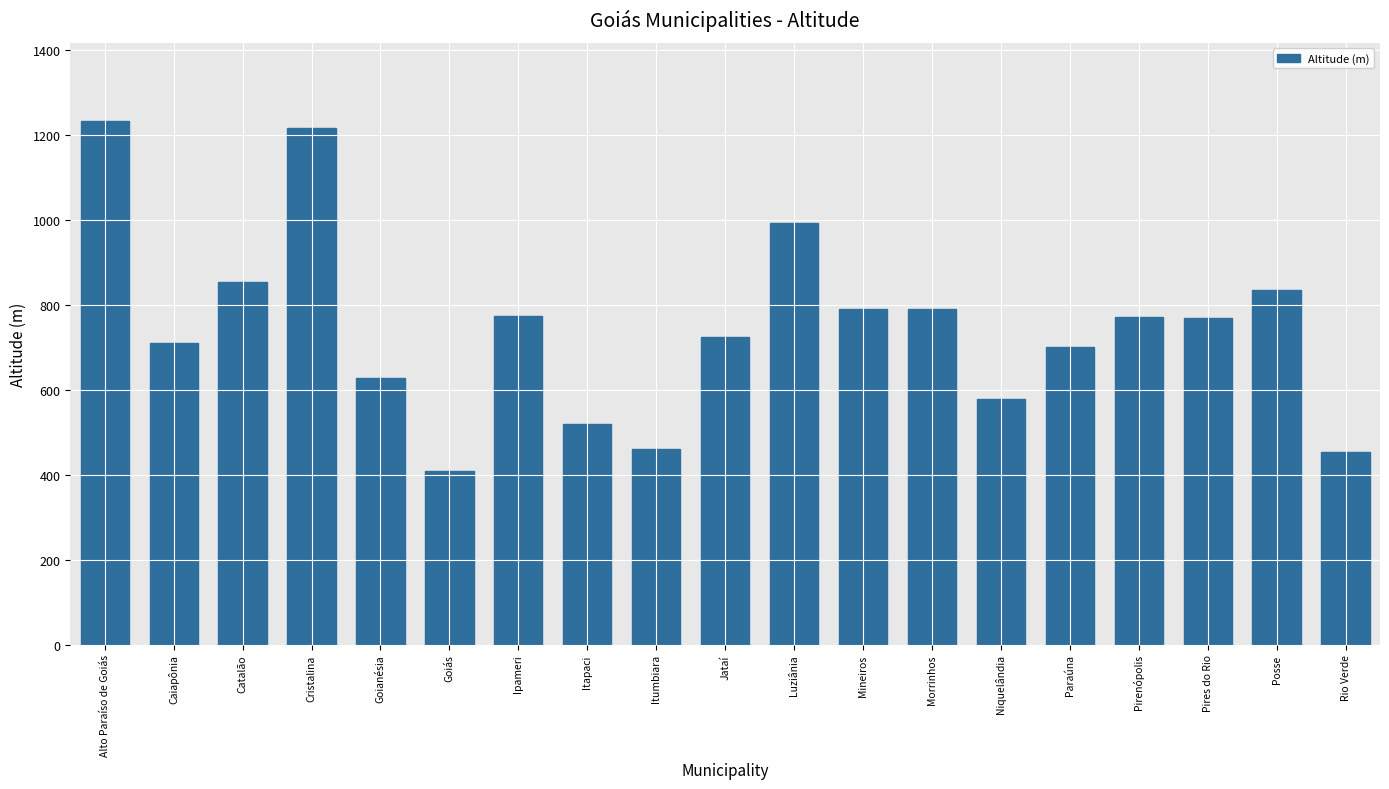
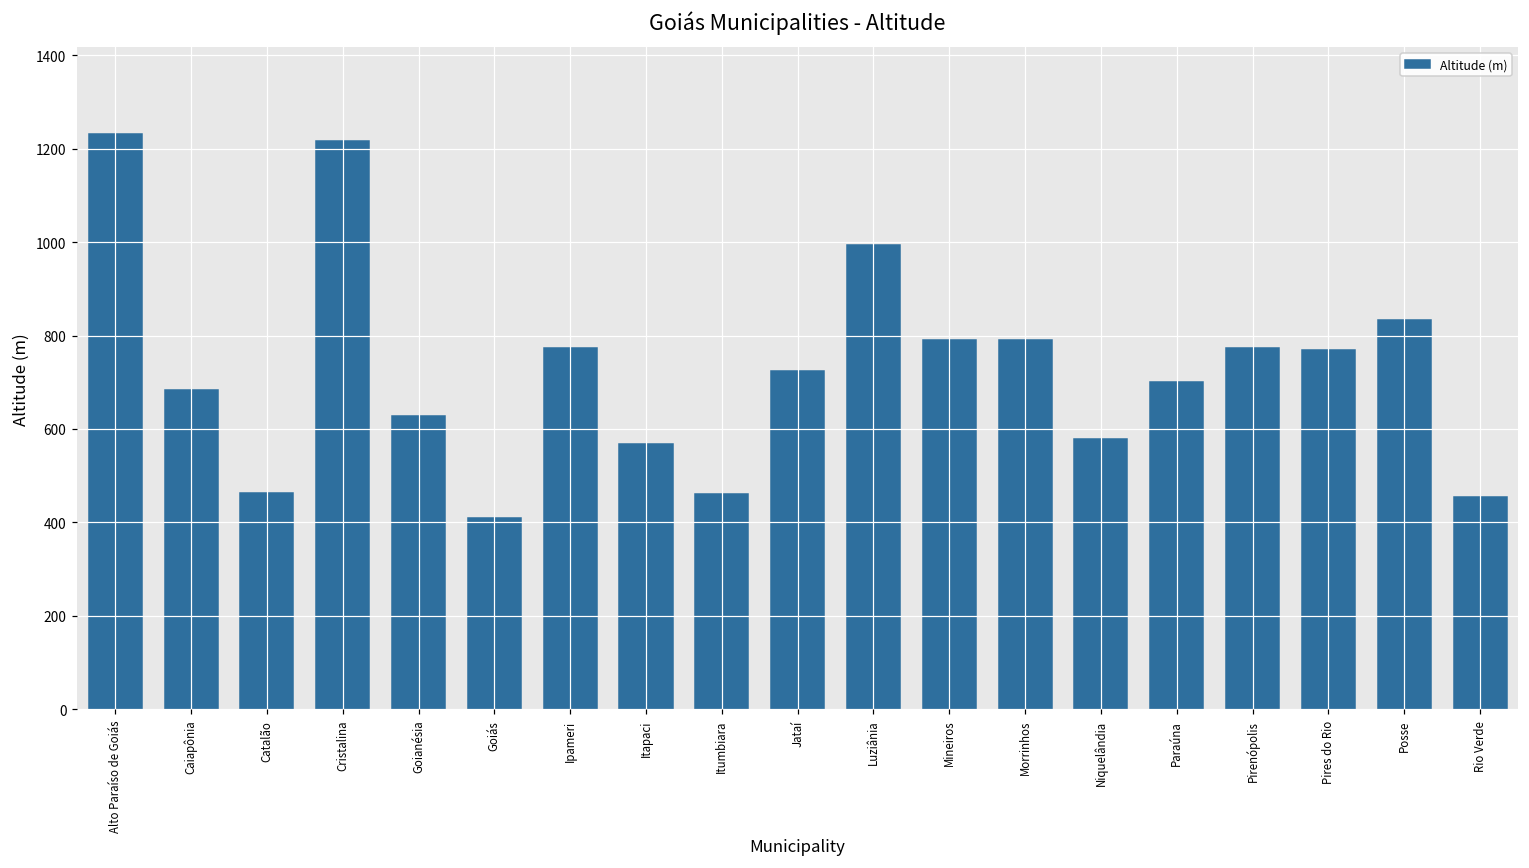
  {
    "Alto Paraíso de Goiás": 1230,
-   "Caiapônia": 710,
-   "Catalão": 850,
+   "Caiapônia": 680,
+   "Catalão": 460,
    "Cristalina": 1220,
    "Goianésia": 630,
    "Goiás": 410,
    "Ipameri": 770,
-   "Itapaci": 520,
+   "Itapaci": 570,
    "Itumbiara": 460,
    "Jataí": 720,
    "Luziânia": 990,
    "Mineiros": 790,
    "Morrinhos": 790,
    "Niquelândia": 580,
    "Paraúna": 700,
    "Pirenópolis": 770,
    "Pires do Rio": 770,
    "Posse": 830,
    "Rio Verde": 450
  }
